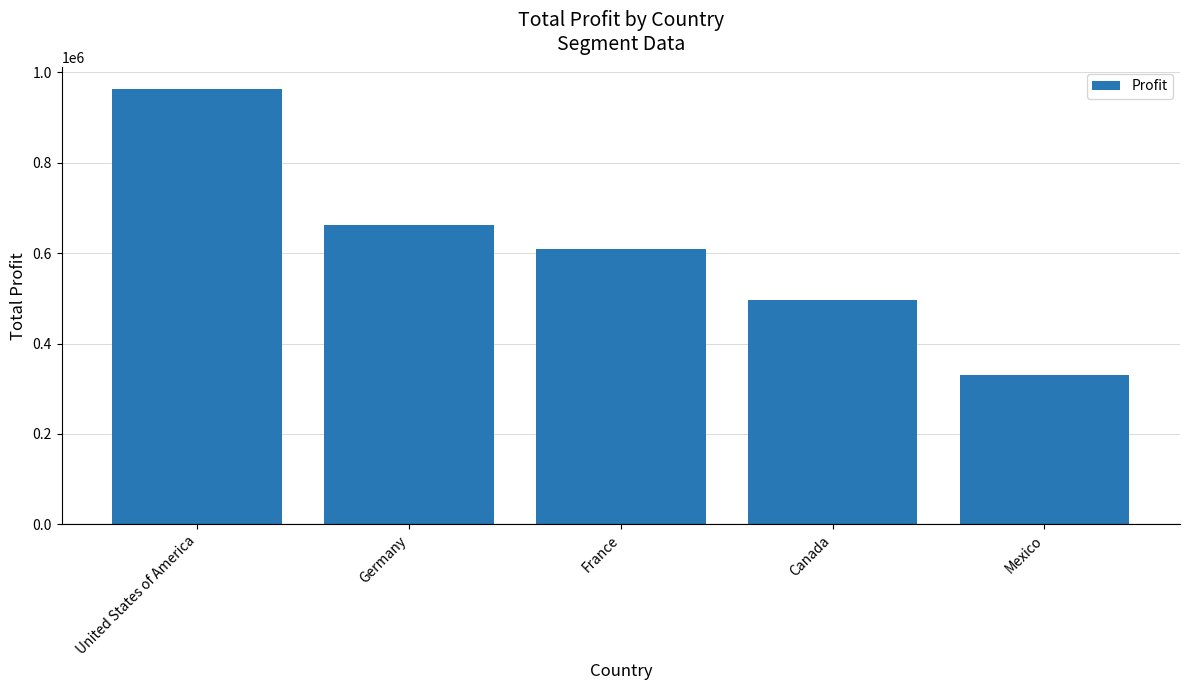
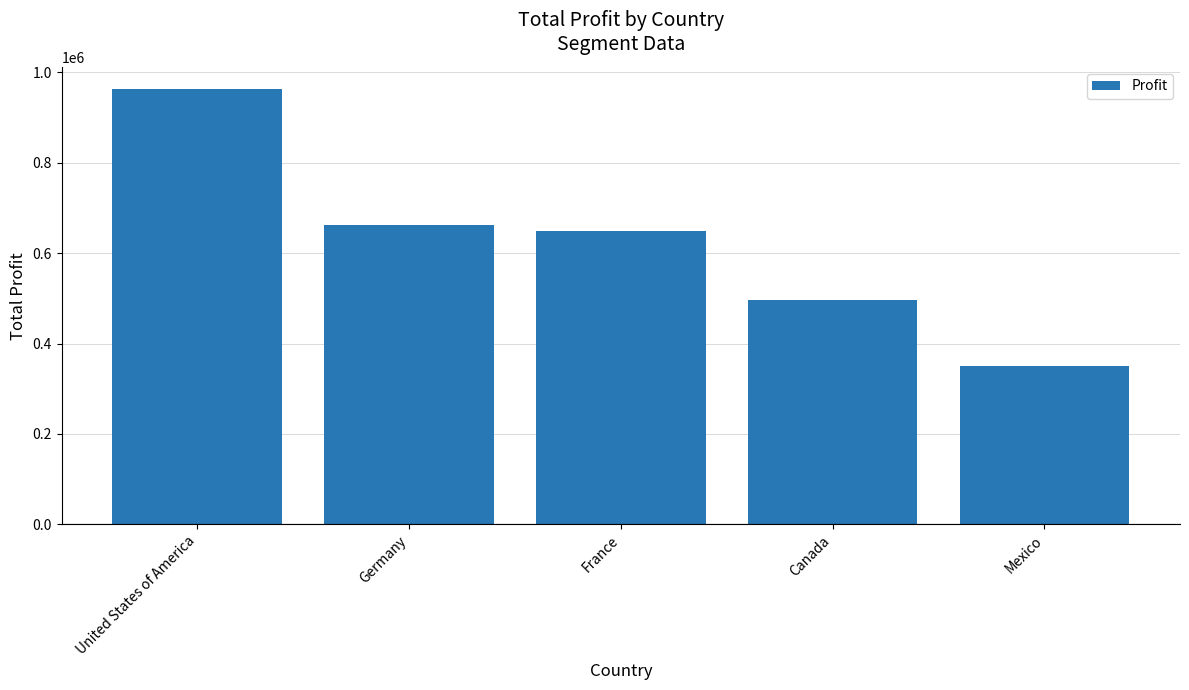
  {
    "United States of America": 960000,
    "Germany": 660000,
-   "France": 610000,
+   "France": 650000,
    "Canada": 500000,
-   "Mexico": 330000
+   "Mexico": 350000
  }
